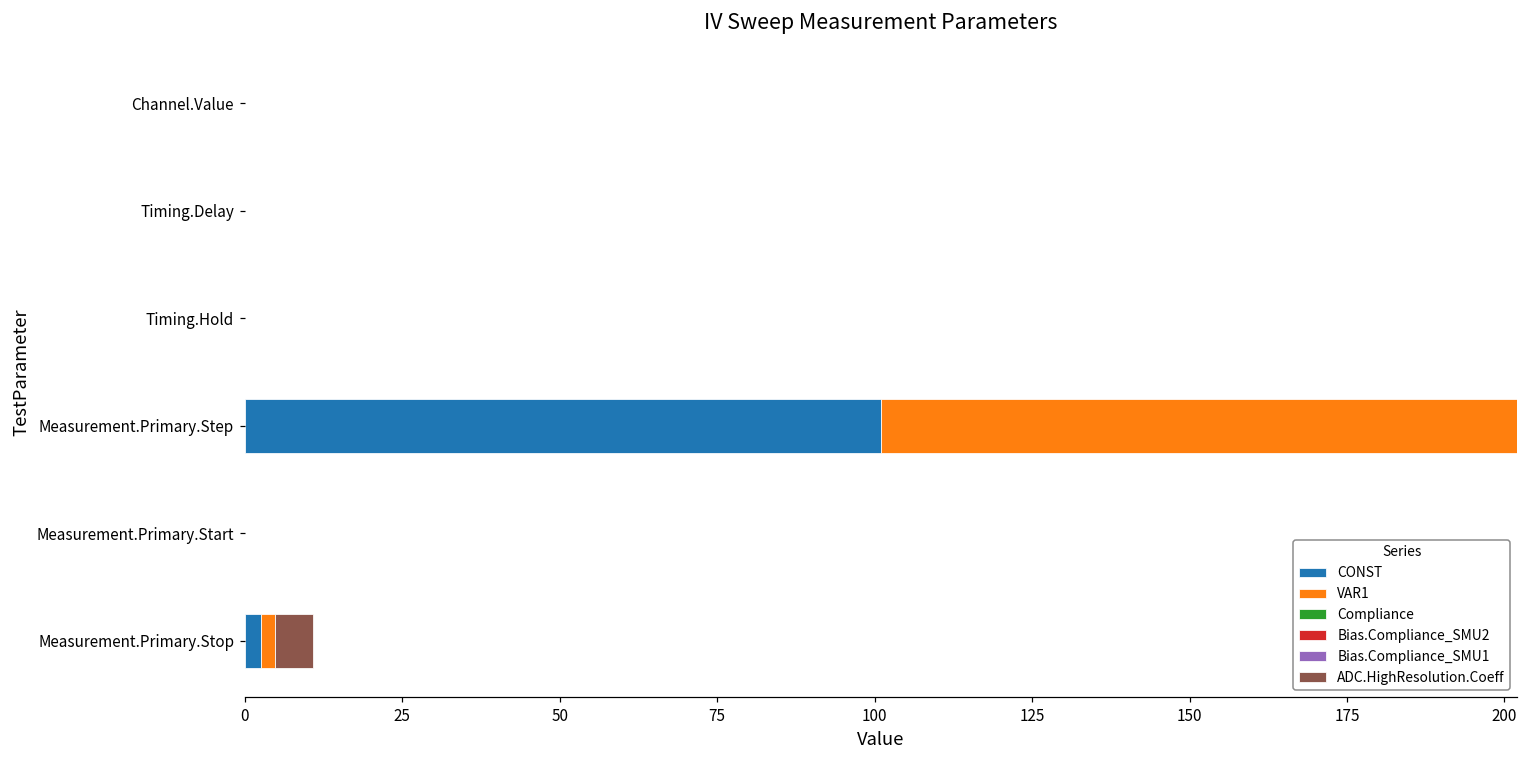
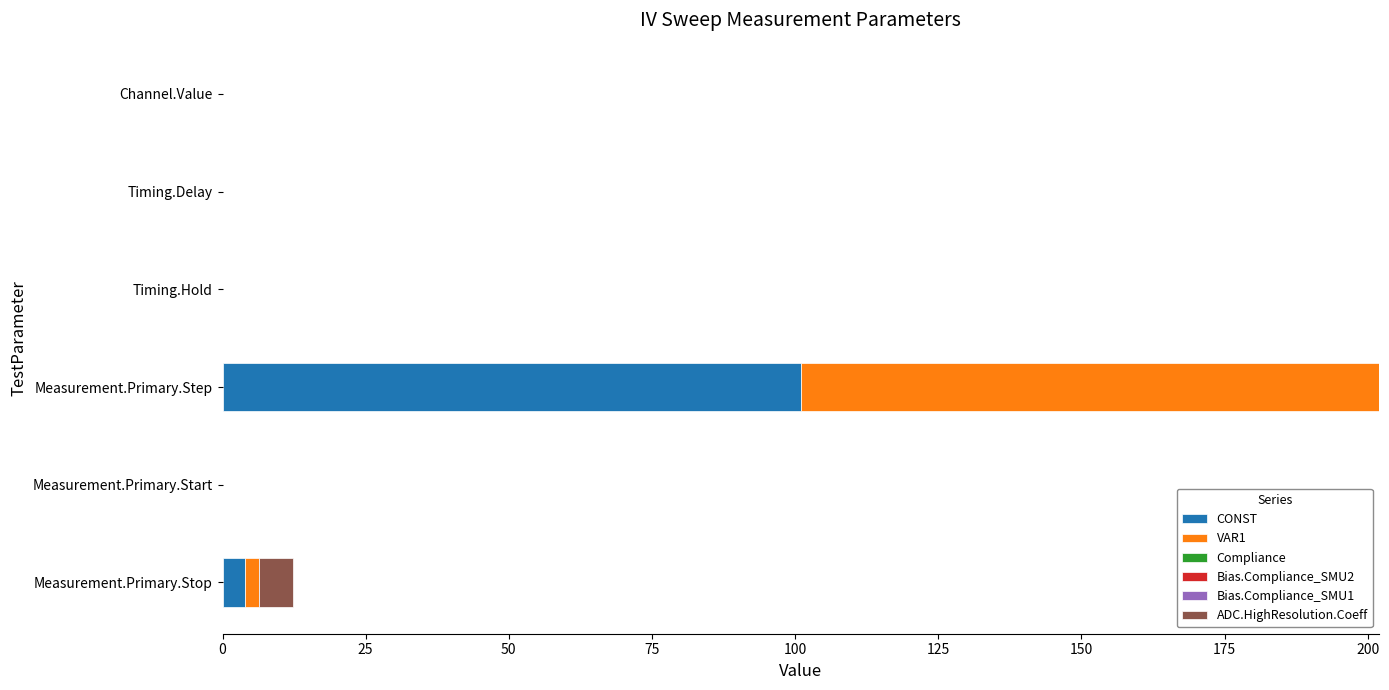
  {
    "CONST": {
      "Channel.Value": 0,
      "Timing.Delay": 0,
      "Timing.Hold": 0,
      "Measurement.Primary.Step": 101,
      "Measurement.Primary.Start": 0,
-     "Measurement.Primary.Stop": 3
+     "Measurement.Primary.Stop": 4
    },
    "Bias.Compliance_SMU1": {
      "Channel.Value": 0,
      "Timing.Delay": 0,
      "Timing.Hold": 0,
      "Measurement.Primary.Start": 0,
      "Measurement.Primary.Stop": 2
    },
    "ADC.HighResolution.Coeff": {
      "Channel.Value": 0,
      "Timing.Delay": 0,
      "Timing.Hold": 0,
      "Measurement.Primary.Step": 0,
      "Measurement.Primary.Start": 0,
      "Measurement.Primary.Stop": 6
    }
  }
